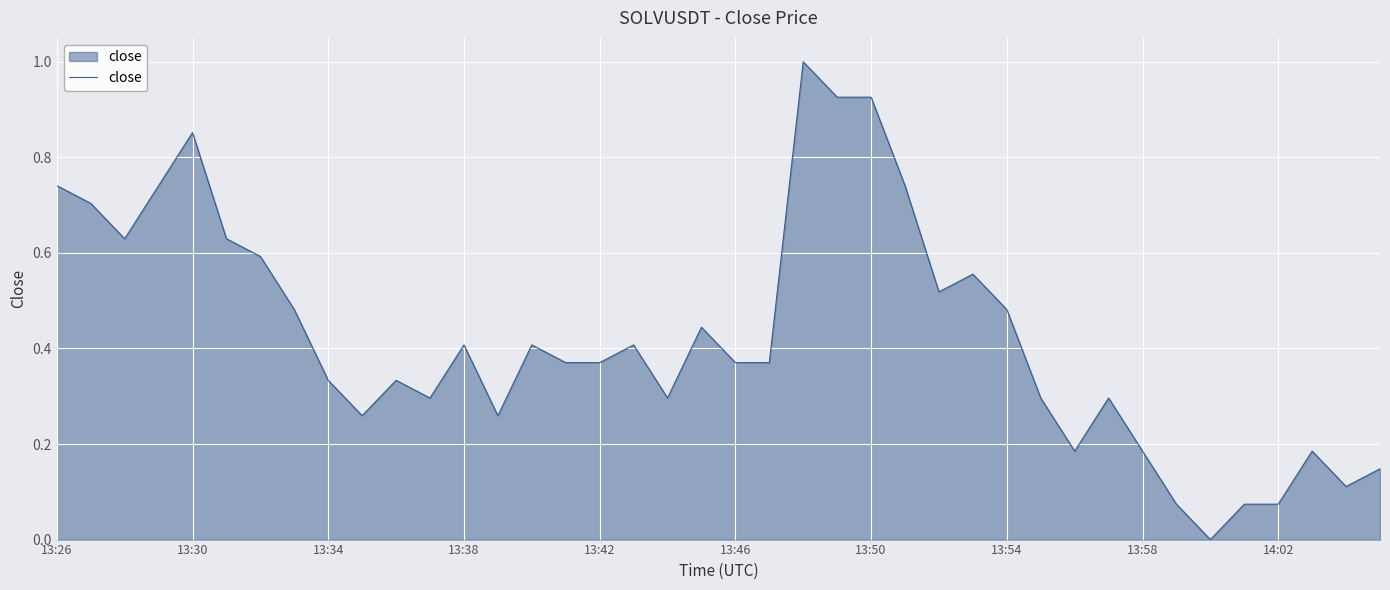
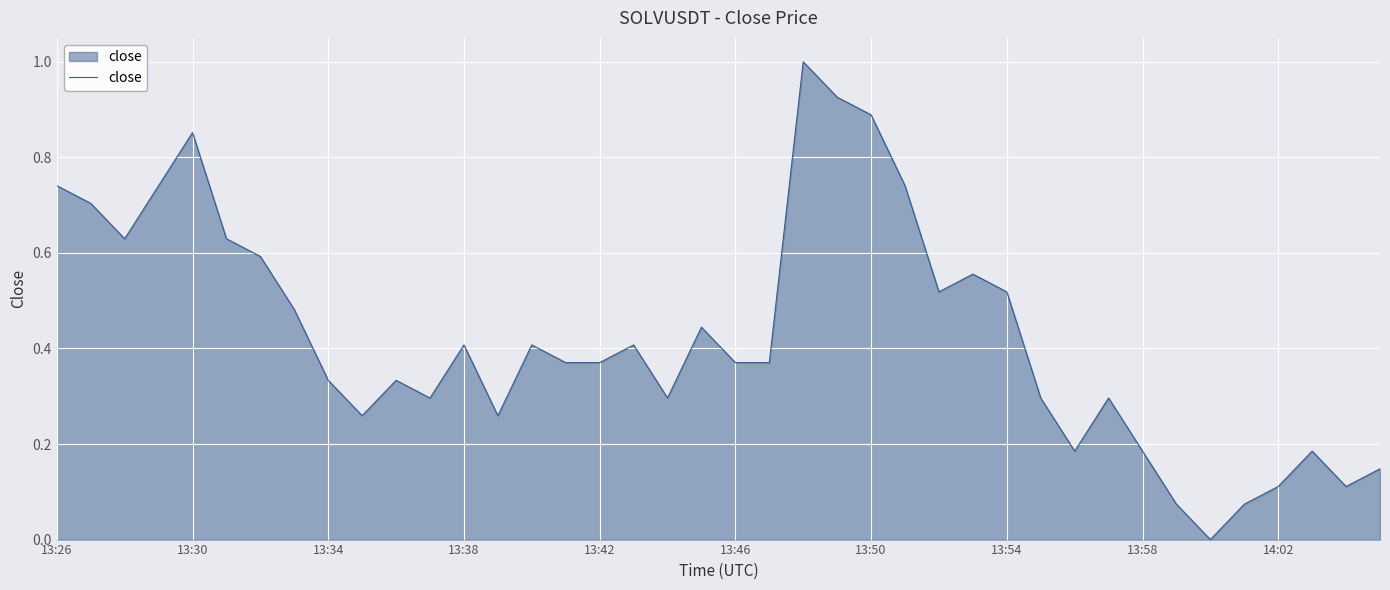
  {
    "13:26": 0.74,
    "13:30": 0.85,
    "13:34": 0.33,
    "13:38": 0.41,
    "13:42": 0.37,
    "13:46": 0.37,
-   "13:50": 0.93,
-   "13:54": 0.48,
+   "13:50": 0.89,
+   "13:54": 0.52,
    "13:58": 0.19,
-   "14:02": 0.07
+   "14:02": 0.11
  }
